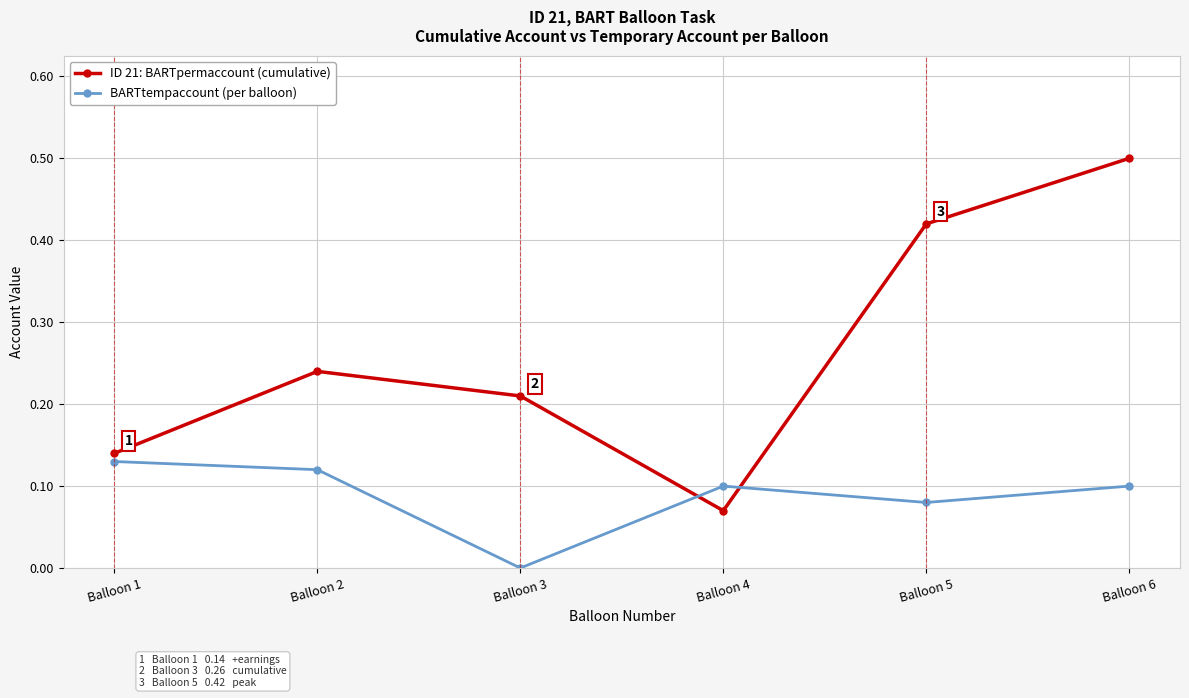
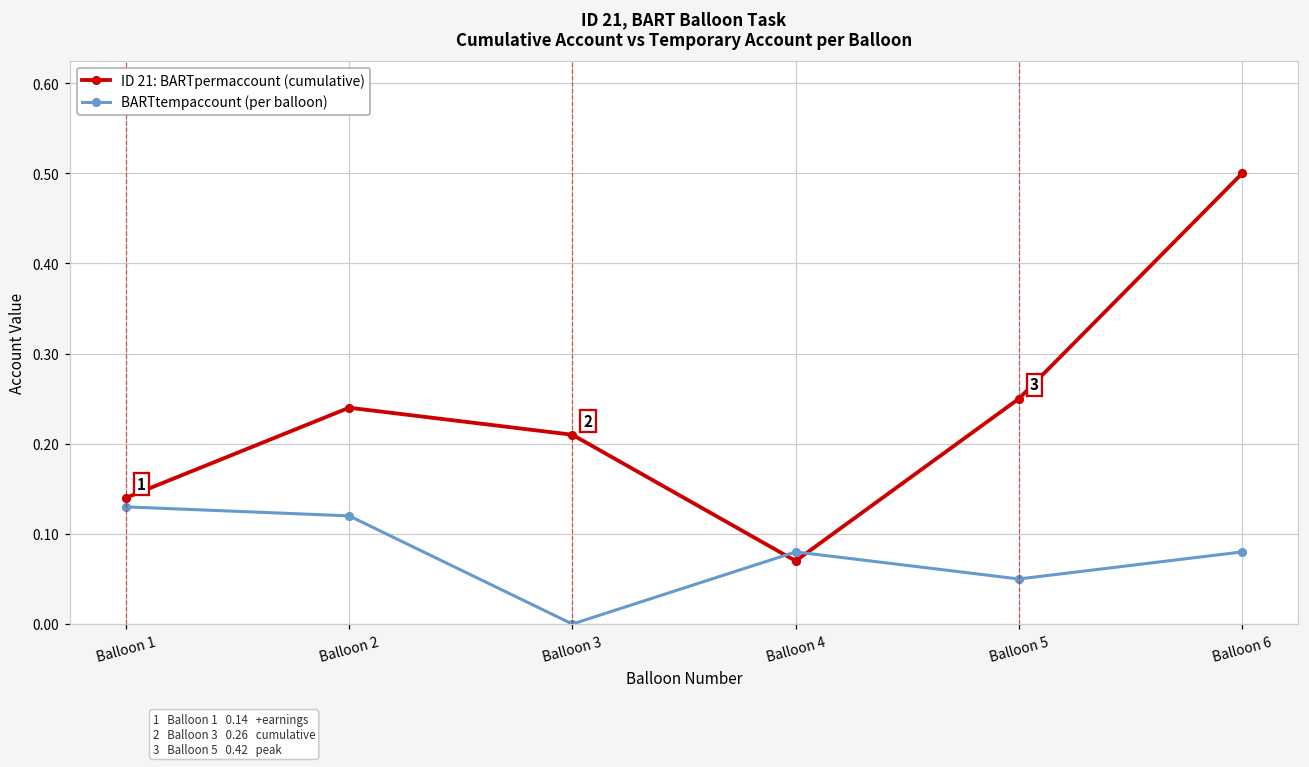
  {
    "ID 21: BARTpermaccount (cumulative)": {
      "Balloon 2": 0.24,
      "Balloon 4": 0.07,
-     "Balloon 5": 0.42,
+     "Balloon 5": 0.25,
      "Balloon 6": 0.50
    },
    "BARTtempaccount (per balloon)": {
      "Balloon 1": 0.13,
      "Balloon 2": 0.12,
      "Balloon 3": 0.00,
-     "Balloon 4": 0.10,
-     "Balloon 5": 0.08,
-     "Balloon 6": 0.10
+     "Balloon 4": 0.08,
+     "Balloon 5": 0.05,
+     "Balloon 6": 0.08
    }
  }
